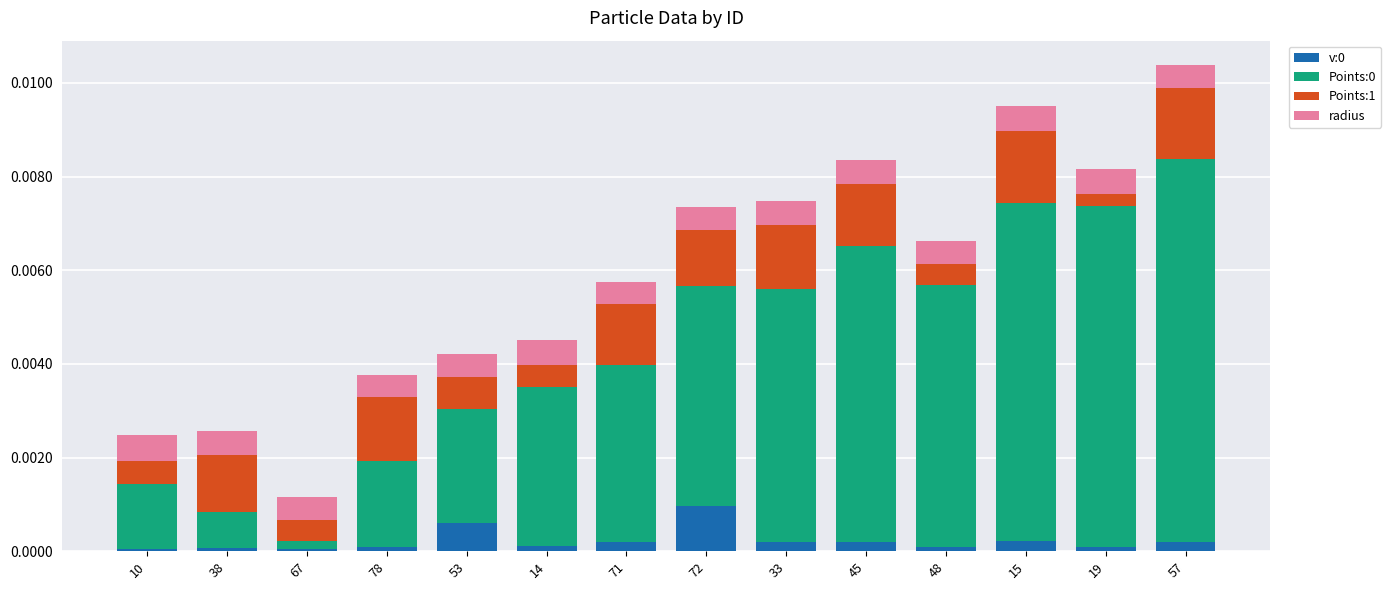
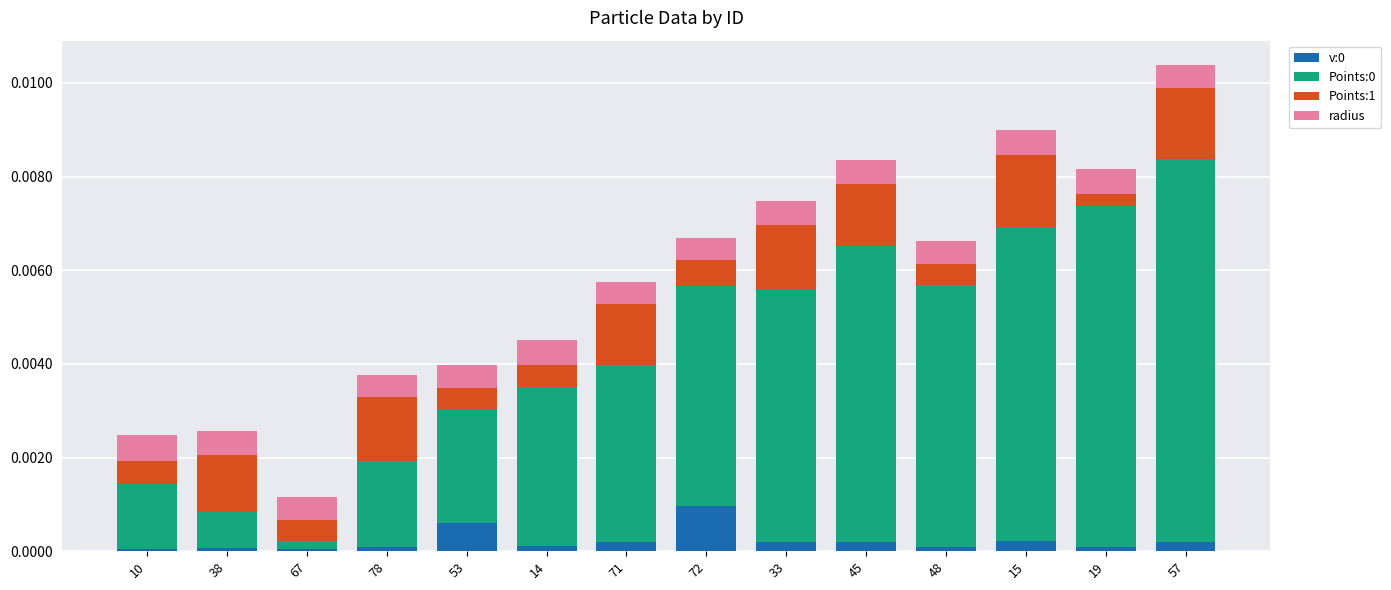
  {
    "v:0": {
      "38": 0.0001,
      "78": 0.0001,
      "53": 0.0006,
      "14": 0.0001,
      "71": 0.0002,
      "72": 0.0010,
      "33": 0.0002,
      "45": 0.0002,
      "48": 0.0001,
      "15": 0.0002,
      "19": 0.0001,
      "57": 0.0002
    },
    "Points:0": {
      "10": 0.0014,
      "38": 0.0008,
      "67": 0.0002,
      "78": 0.0018,
      "53": 0.0024,
      "14": 0.0034,
      "71": 0.0038,
      "72": 0.0047,
      "33": 0.0054,
      "45": 0.0063,
      "48": 0.0056,
-     "15": 0.0072,
+     "15": 0.0067,
      "19": 0.0073,
      "57": 0.0082
    },
    "Points:1": {
      "10": 0.0005,
      "38": 0.0012,
      "67": 0.0005,
      "78": 0.0014,
-     "53": 0.0007,
+     "53": 0.0004,
      "14": 0.0005,
      "71": 0.0013,
-     "72": 0.0012,
+     "72": 0.0006,
      "33": 0.0013,
      "45": 0.0013,
      "48": 0.0004,
      "15": 0.0015,
      "19": 0.0003,
      "57": 0.0015
    },
    "radius": {
      "10": 0.0006,
      "38": 0.0005,
      "67": 0.0005,
      "78": 0.0005,
      "53": 0.0005,
      "14": 0.0005,
      "71": 0.0005,
      "72": 0.0005,
      "33": 0.0005,
      "45": 0.0005,
      "48": 0.0005,
      "15": 0.0005,
      "19": 0.0005,
      "57": 0.0005
    }
  }
